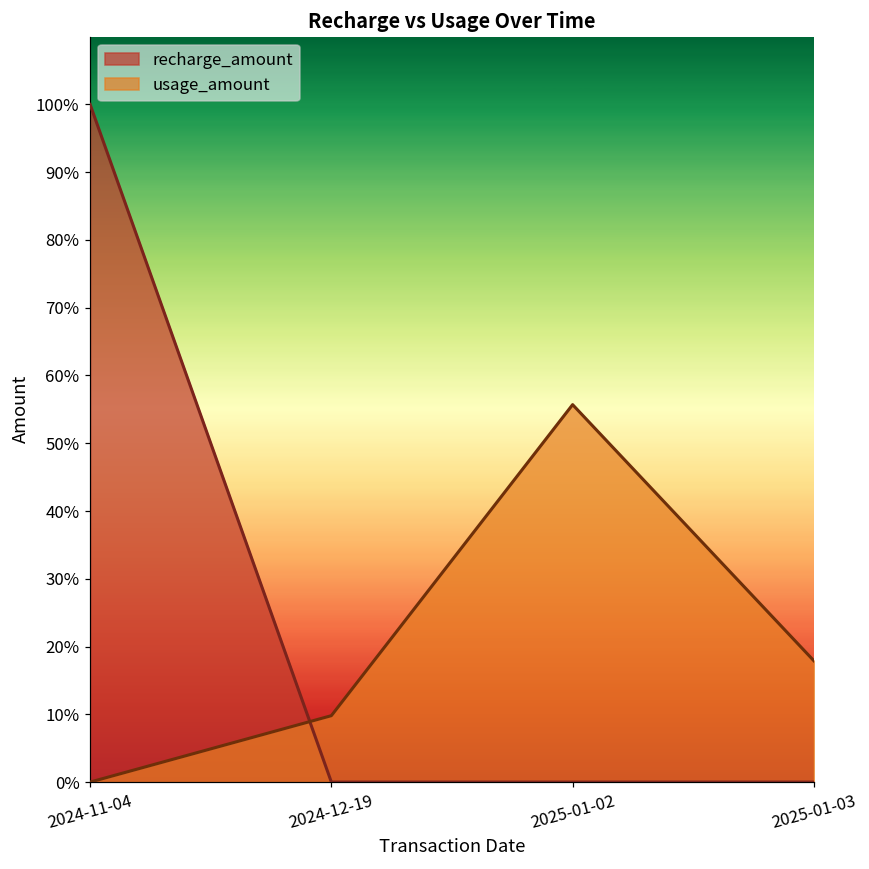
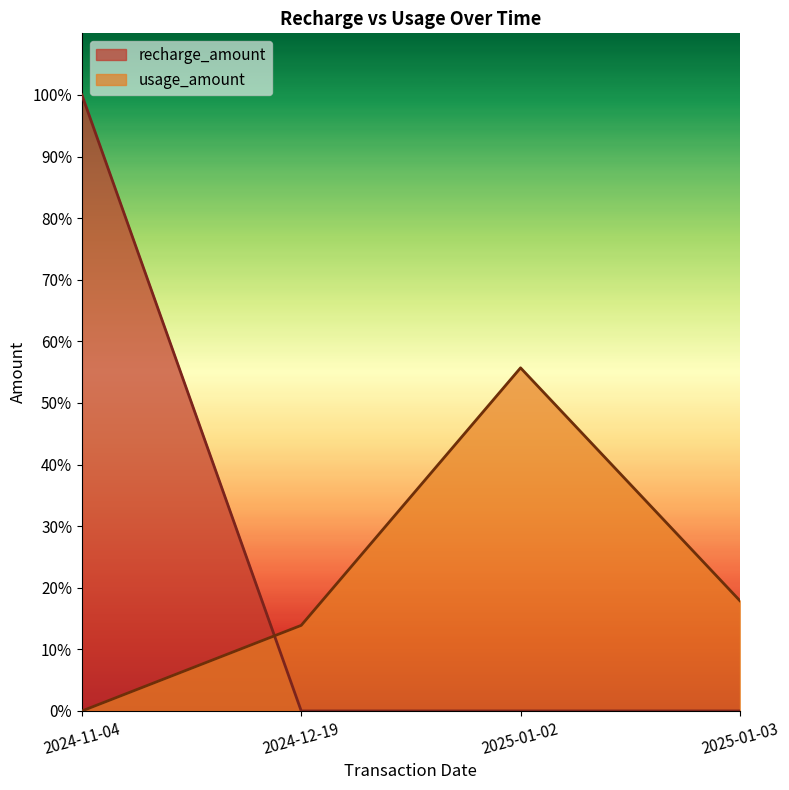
  {
    "recharge_amount": {
      "2024-11-04": "100%",
      "2024-12-19": "0%",
      "2025-01-02": "0%",
      "2025-01-03": "0%"
    },
    "usage_amount": {
      "2024-11-04": "0%",
-     "2024-12-19": "10%",
+     "2024-12-19": "14%",
      "2025-01-02": "56%",
      "2025-01-03": "18%"
    }
  }
